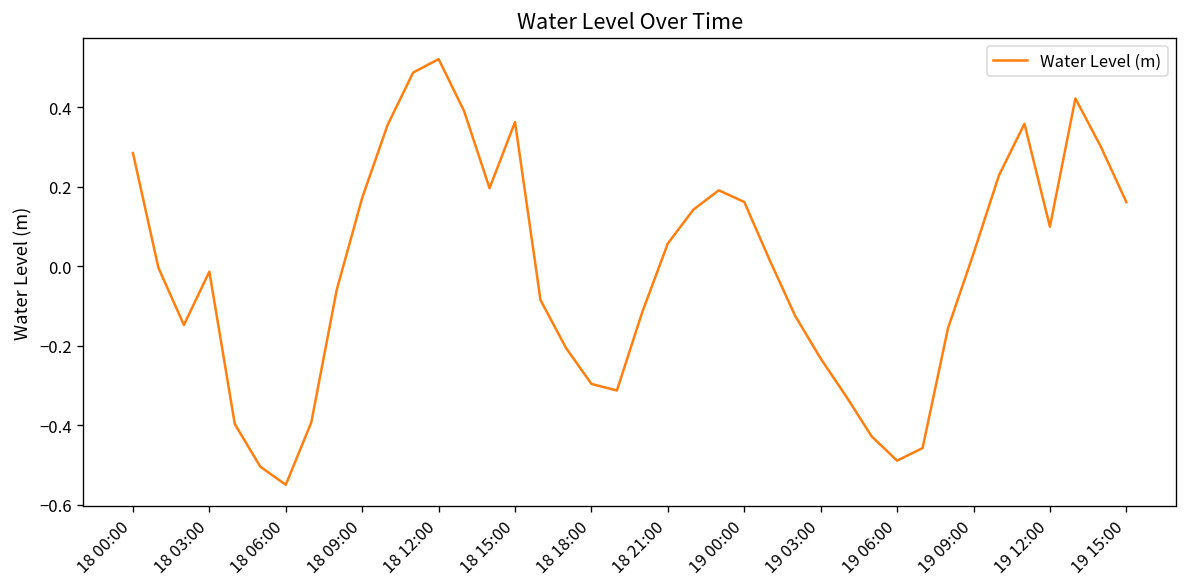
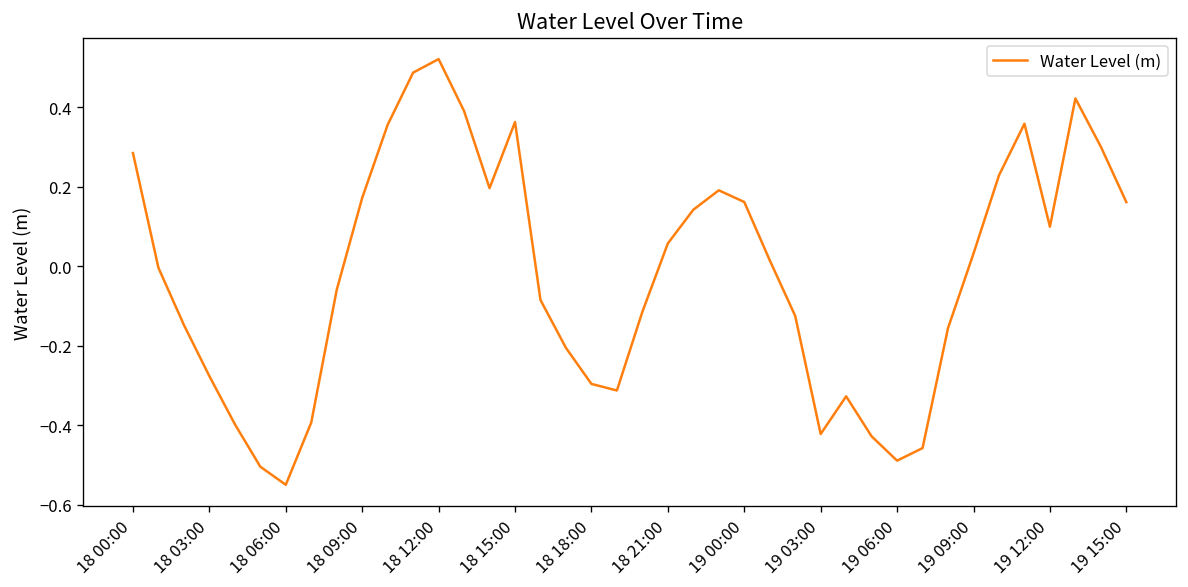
  {
    "18 00:00": 0.28,
-   "18 03:00": -0.01,
+   "18 03:00": -0.28,
    "18 06:00": -0.55,
    "18 09:00": 0.17,
    "18 12:00": 0.52,
    "18 15:00": 0.36,
    "18 18:00": -0.30,
    "18 21:00": 0.06,
    "19 00:00": 0.16,
-   "19 03:00": -0.23,
+   "19 03:00": -0.42,
    "19 06:00": -0.49,
    "19 09:00": 0.03,
    "19 12:00": 0.10,
    "19 15:00": 0.16
  }
